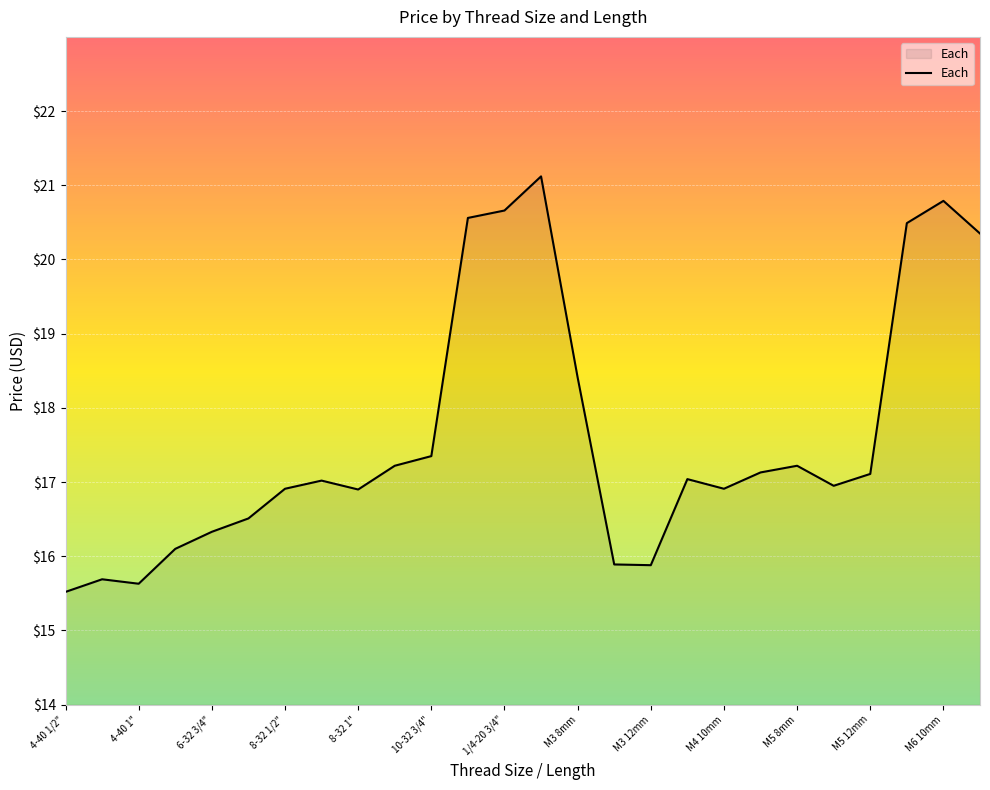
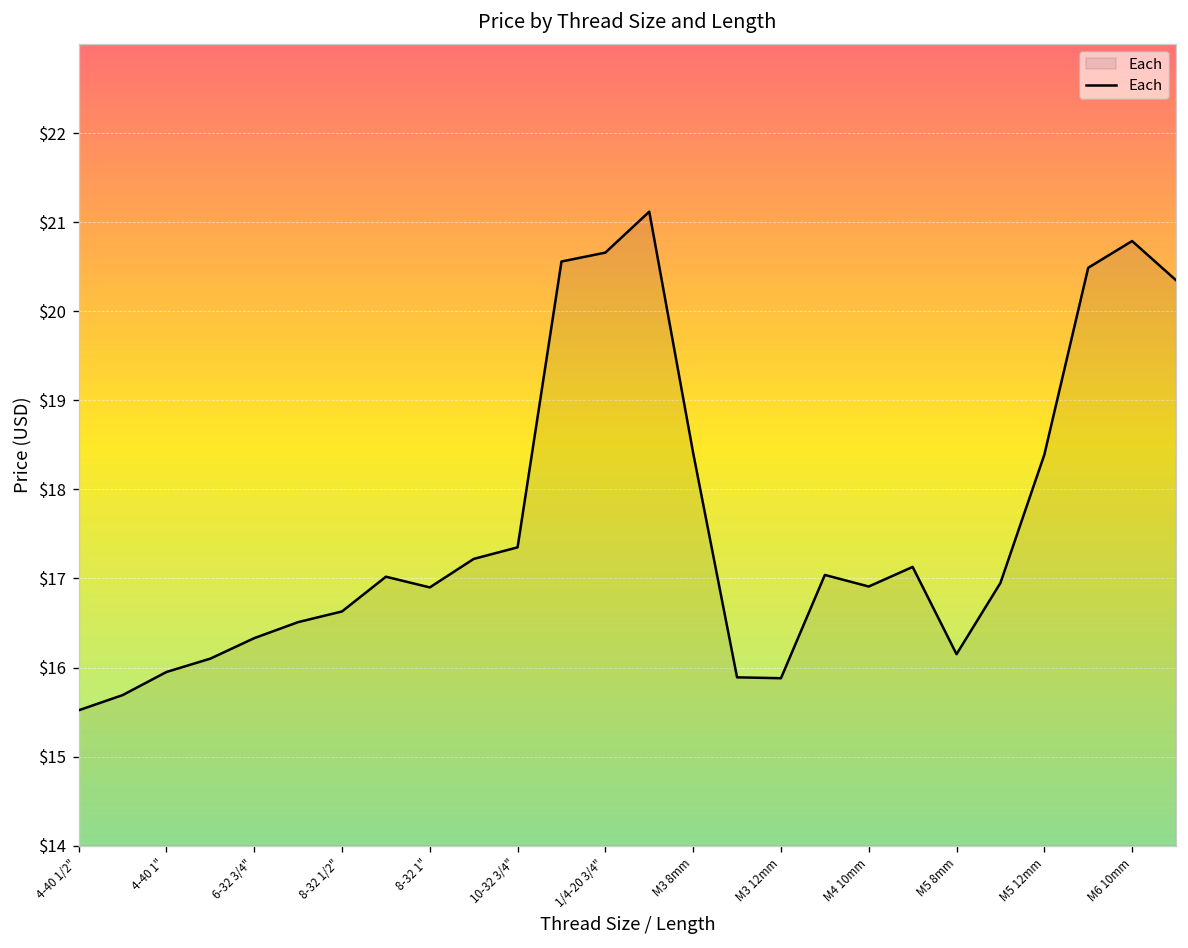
  {
    "4-40 1/2\"": "$15.5",
-   "4-40 1\"": "$15.6",
+   "4-40 1\"": "$16.0",
    "6-32 3/4\"": "$16.3",
-   "8-32 1/2\"": "$16.9",
+   "8-32 1/2\"": "$16.6",
    "8-32 1\"": "$16.9",
    "10-32 3/4\"": "$17.4",
    "1/4-20 3/4\"": "$20.7",
    "M3 8mm": "$18.4",
    "M3 12mm": "$15.9",
    "M4 10mm": "$16.9",
-   "M5 8mm": "$17.2",
-   "M5 12mm": "$17.1",
+   "M5 8mm": "$16.2",
+   "M5 12mm": "$18.4",
    "M6 10mm": "$20.8"
  }
